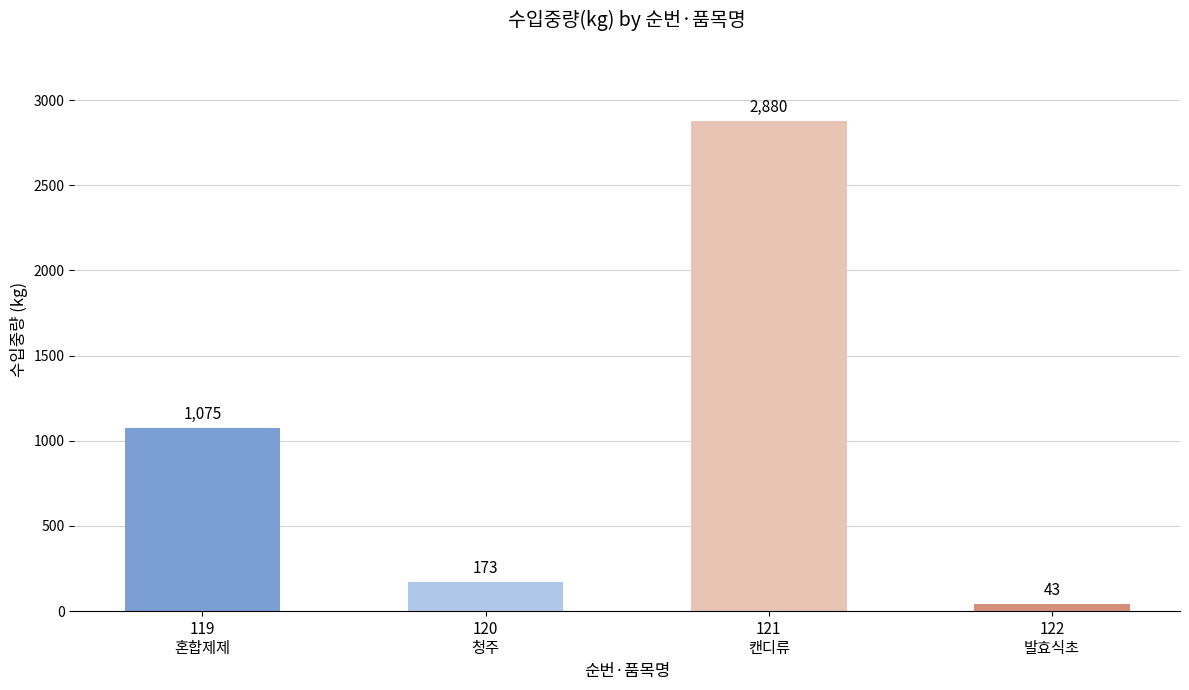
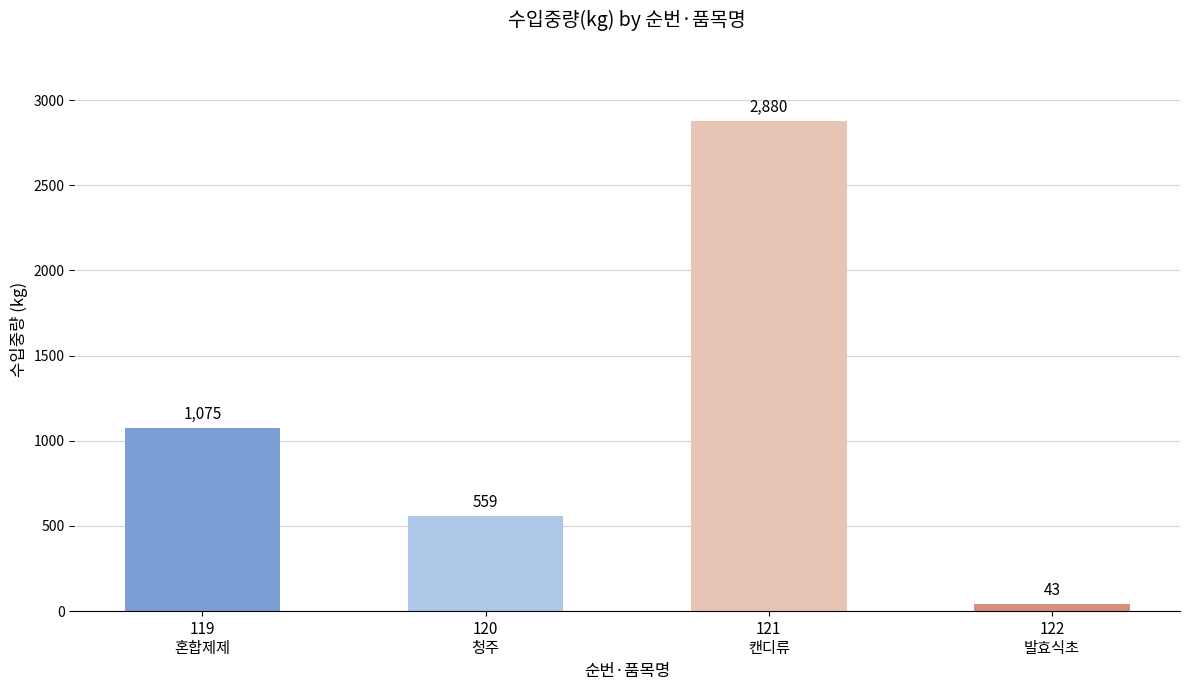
  {
    "119 혼합제제": "1,075",
-   "120 청주": "173",
+   "120 청주": "559",
    "121 캔디류": "2,880",
    "122 발효식초": "43"
  }
